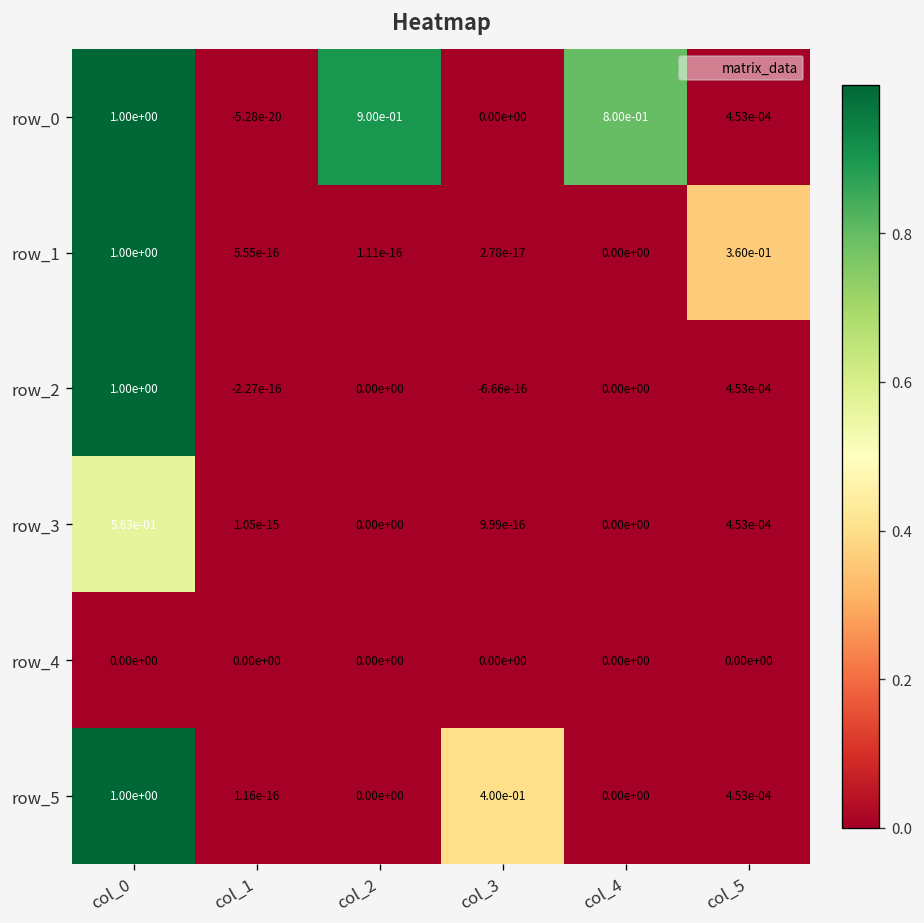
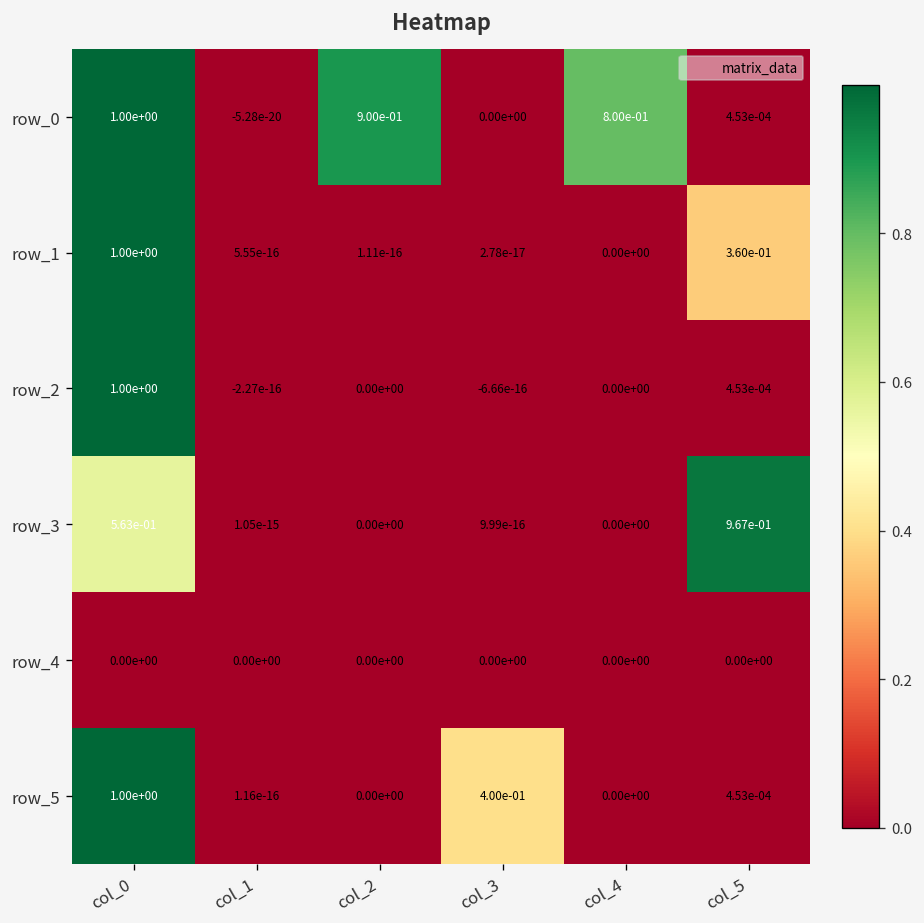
  {
    "row_0": {
      "col_0": "1.00e+00",
      "col_1": "-5.28e-20",
      "col_2": "9.00e-01",
      "col_3": "0.00e+00",
      "col_4": "8.00e-01",
      "col_5": "4.53e-04"
    },
    "row_1": {
      "col_0": "1.00e+00",
      "col_1": "5.55e-16",
      "col_2": "1.11e-16",
      "col_3": "2.78e-17",
      "col_4": "0.00e+00",
      "col_5": "3.60e-01"
    },
    "row_2": {
      "col_0": "1.00e+00",
      "col_1": "-2.27e-16",
      "col_2": "0.00e+00",
      "col_3": "-6.66e-16",
      "col_4": "0.00e+00",
      "col_5": "4.53e-04"
    },
    "row_3": {
      "col_0": "5.63e-01",
      "col_1": "1.05e-15",
      "col_2": "0.00e+00",
      "col_3": "9.99e-16",
      "col_4": "0.00e+00",
-     "col_5": "4.53e-04"
+     "col_5": "9.67e-01"
    },
    "row_4": {
      "col_0": "0.00e+00",
      "col_1": "0.00e+00",
      "col_2": "0.00e+00",
      "col_3": "0.00e+00",
      "col_4": "0.00e+00",
      "col_5": "0.00e+00"
    },
    "row_5": {
      "col_0": "1.00e+00",
      "col_1": "1.16e-16",
      "col_2": "0.00e+00",
      "col_3": "4.00e-01",
      "col_4": "0.00e+00",
      "col_5": "4.53e-04"
    }
  }
